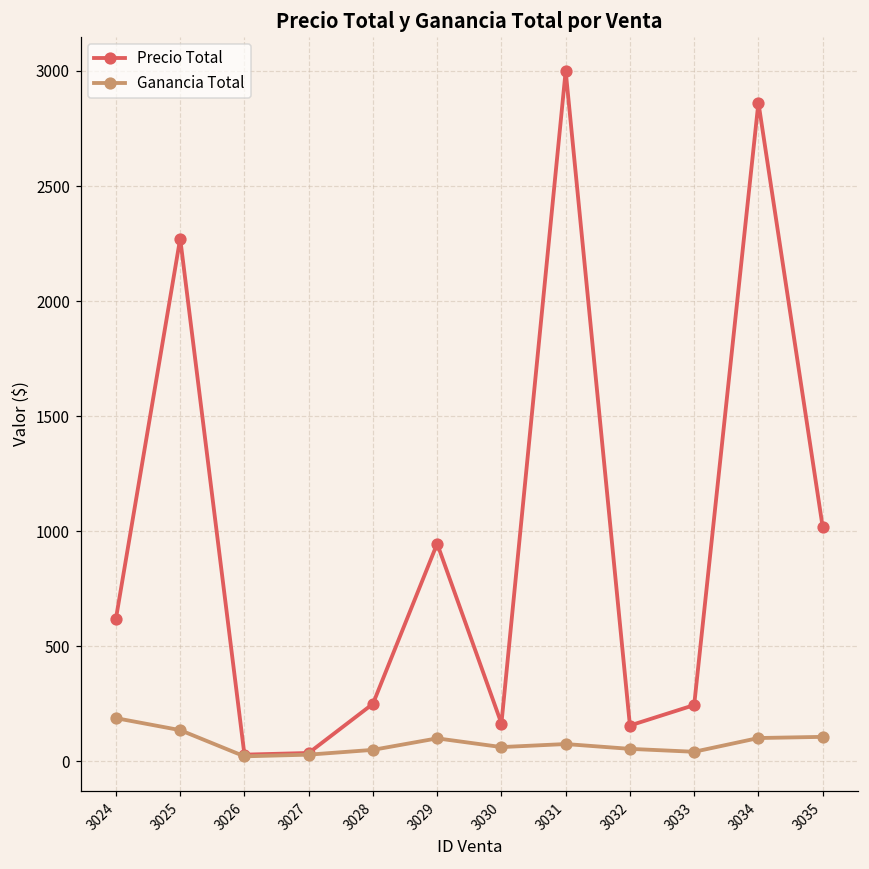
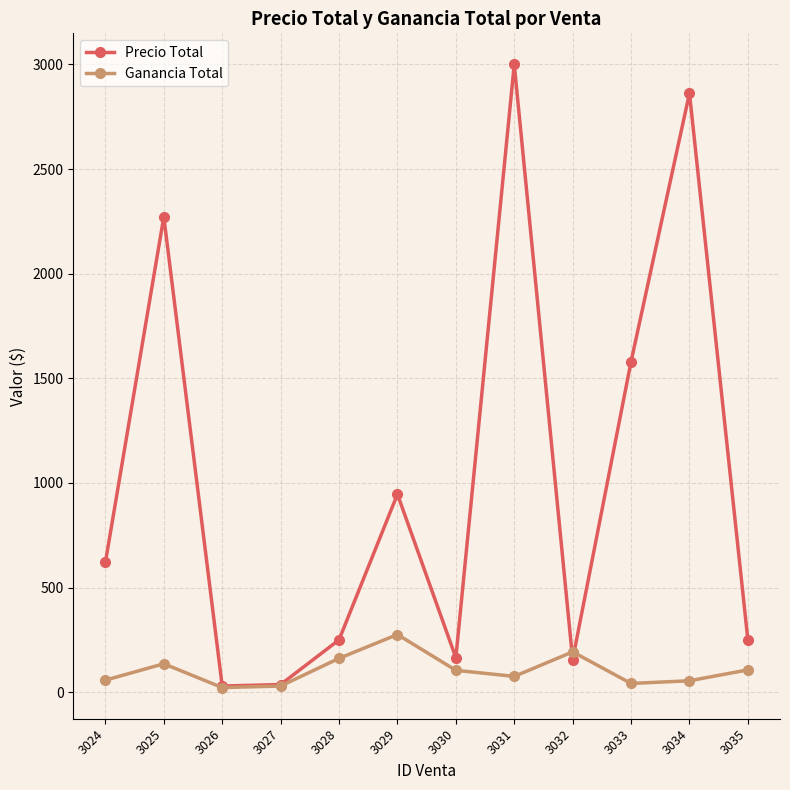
  {
    "Precio Total": {
      "3024": 620,
      "3025": 2270,
      "3028": 250,
      "3029": 950,
      "3030": 160,
      "3031": 3000,
      "3032": 160,
-     "3033": 240,
+     "3033": 1580,
      "3034": 2860,
-     "3035": 1020
+     "3035": 250
    },
    "Ganancia Total": {
-     "3024": 190,
+     "3024": 60,
      "3025": 140,
-     "3028": 50,
-     "3029": 100,
-     "3030": 60,
+     "3028": 160,
+     "3029": 280,
+     "3030": 100,
      "3031": 80,
-     "3032": 50,
+     "3032": 190,
      "3033": 40,
-     "3034": 100,
+     "3034": 50,
      "3035": 110
    }
  }
